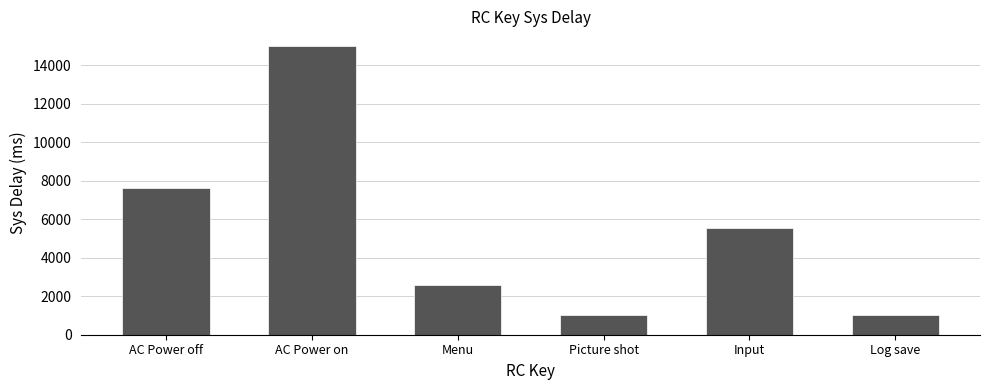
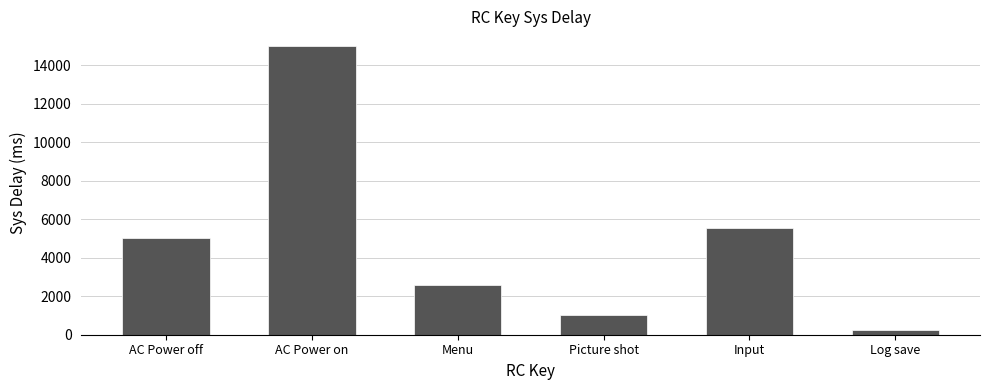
  {
-   "AC Power off": 7600,
+   "AC Power off": 5000,
    "AC Power on": 15000,
    "Menu": 2600,
    "Picture shot": 1000,
    "Input": 5500,
-   "Log save": 1000
+   "Log save": 200
  }
